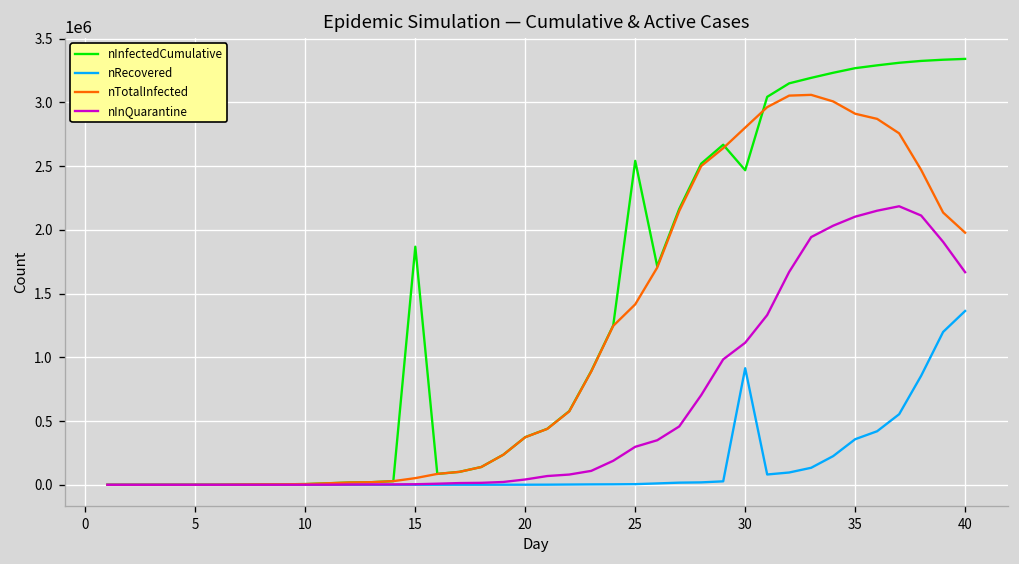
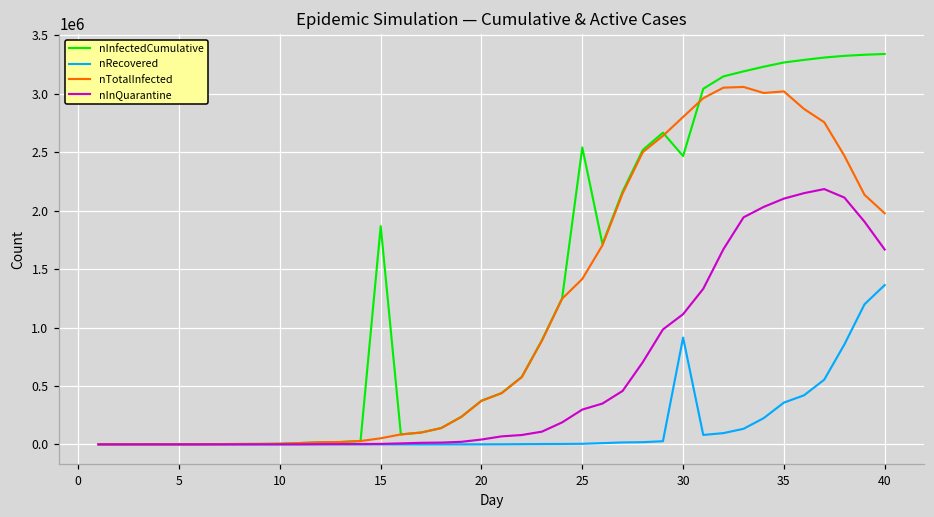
  {
    "nInfectedCumulative": {
      "15": 1870000,
      "25": 2540000,
      "30": 2470000,
      "35": 3270000,
      "40": 3340000
    },
    "nRecovered": {
      "20": 0,
      "25": 0,
      "30": 910000,
      "35": 360000,
      "40": 1360000
    },
    "nTotalInfected": {
      "15": 50000,
      "25": 1420000,
      "30": 2800000,
-     "35": 2910000,
+     "35": 3020000,
      "40": 1980000
    },
    "nInQuarantine": {
      "20": 40000,
      "25": 300000,
      "30": 1110000,
      "35": 2100000,
      "40": 1670000
    }
  }
